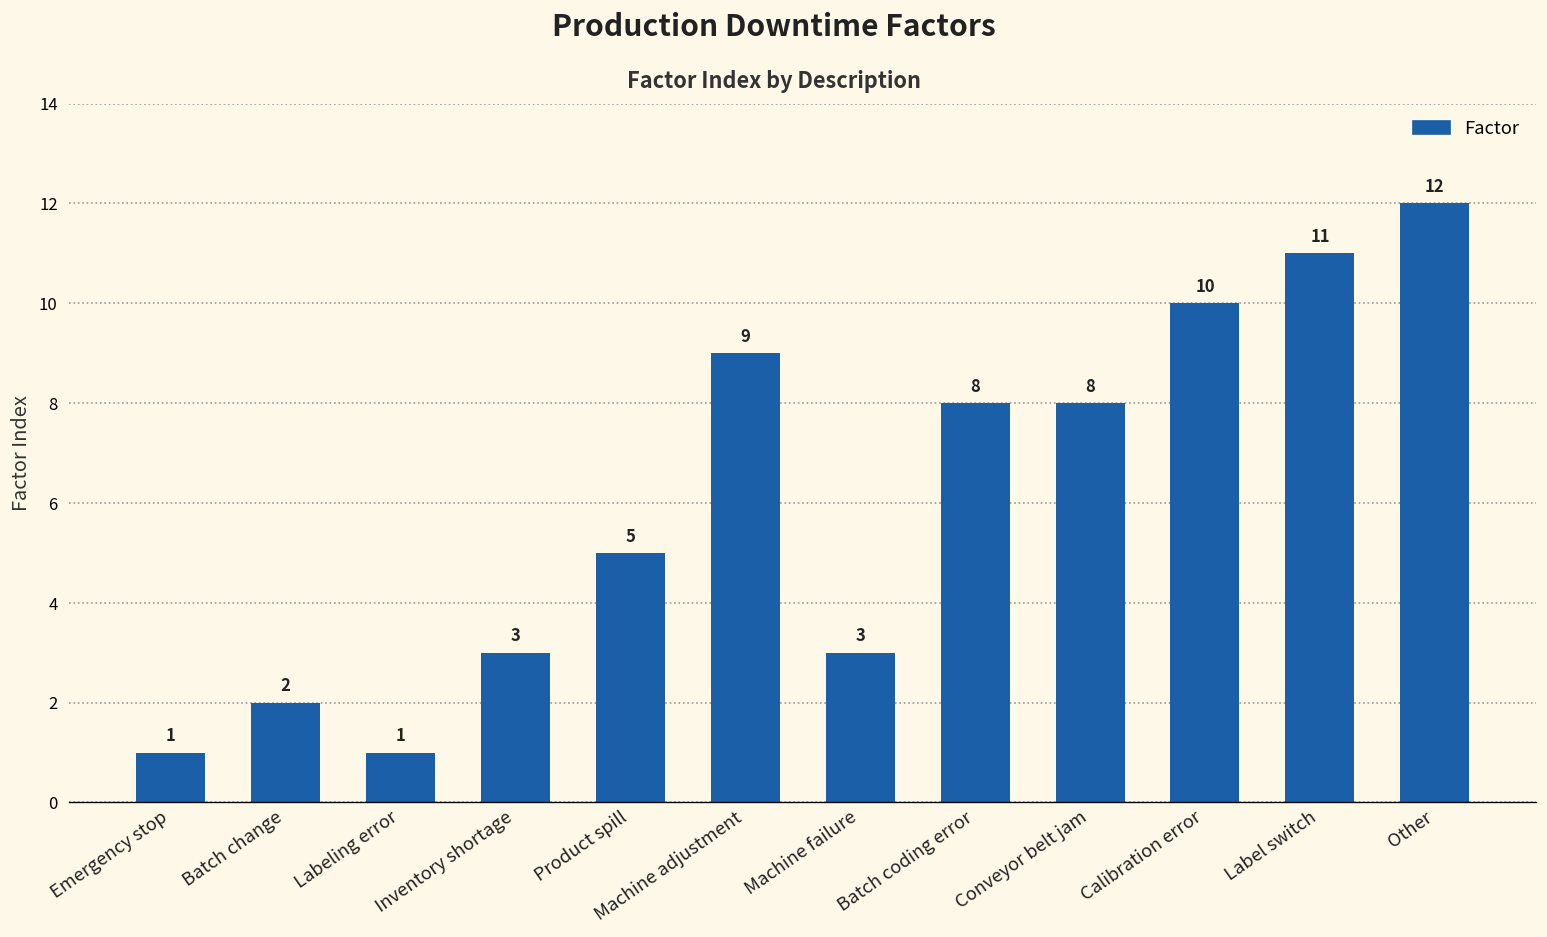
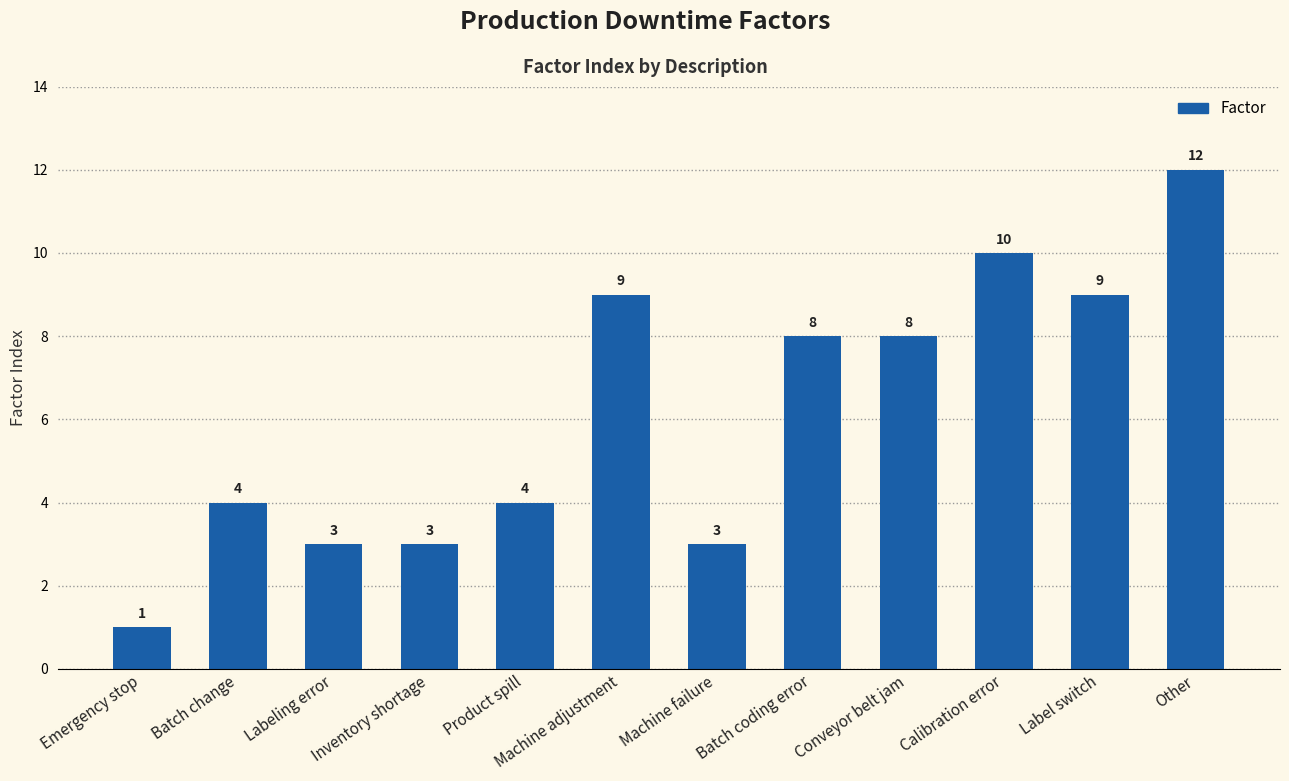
  {
    "Emergency stop": 1,
-   "Batch change": 2,
-   "Labeling error": 1,
+   "Batch change": 4,
+   "Labeling error": 3,
    "Inventory shortage": 3,
-   "Product spill": 5,
+   "Product spill": 4,
    "Machine adjustment": 9,
    "Machine failure": 3,
    "Batch coding error": 8,
    "Conveyor belt jam": 8,
    "Calibration error": 10,
-   "Label switch": 11,
+   "Label switch": 9,
    "Other": 12
  }
